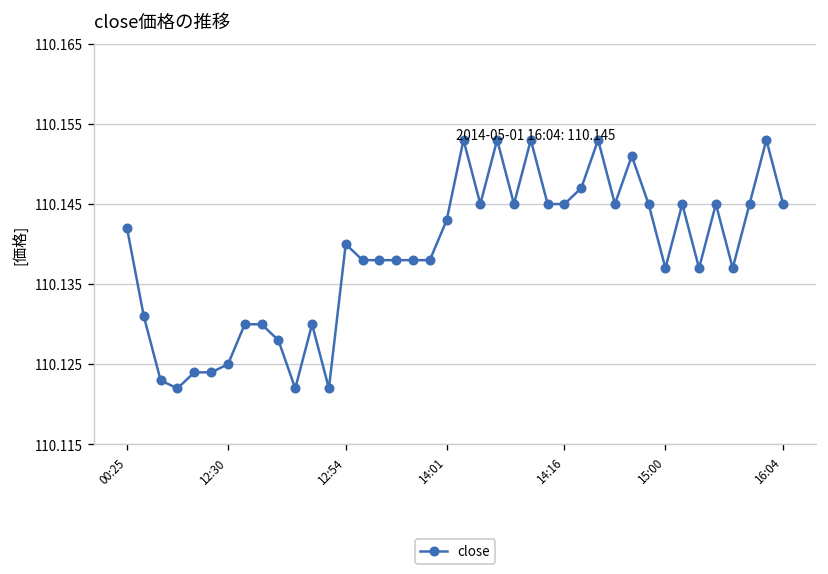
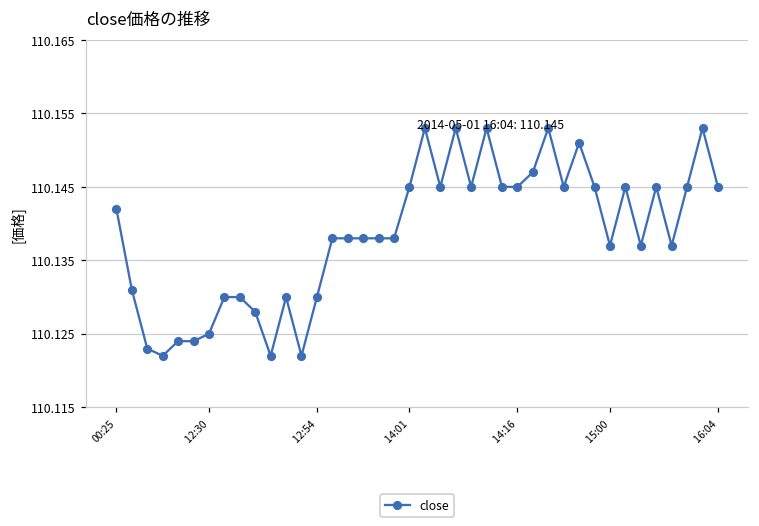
  {
    "00:25": 110.142,
    "12:30": 110.125,
-   "12:54": 110.14,
-   "14:01": 110.143,
+   "12:54": 110.13,
+   "14:01": 110.145,
    "14:16": 110.145,
    "15:00": 110.137,
    "16:04": 110.145
  }
